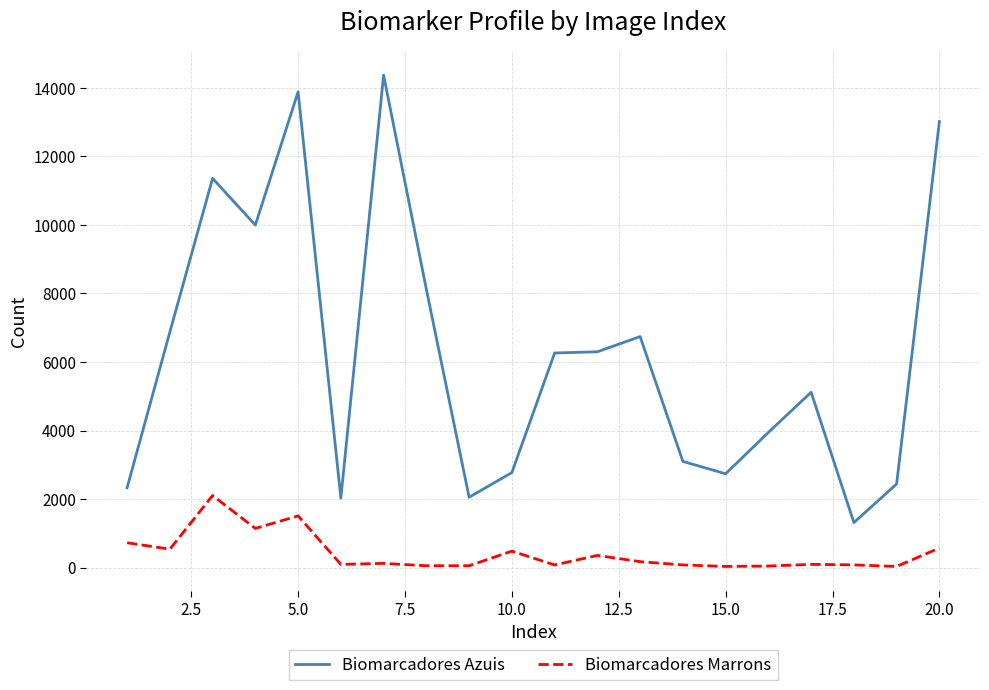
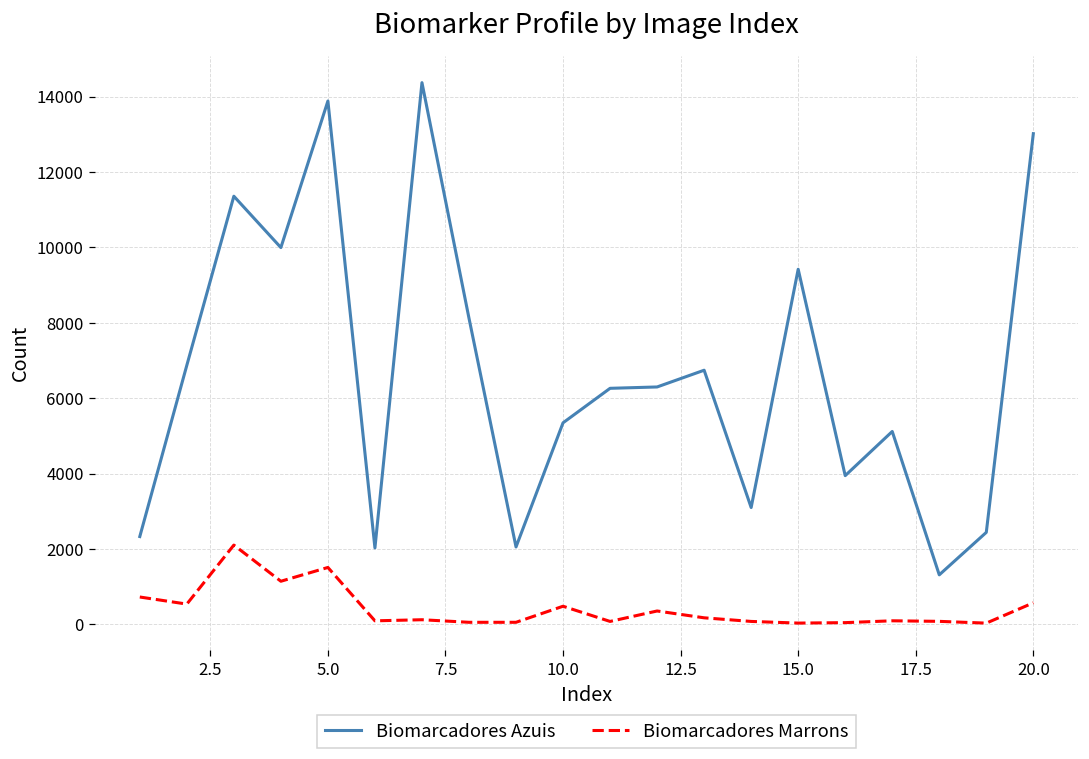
  {
    "Biomarcadores Azuis": {
      "5.0": 13900,
-     "10.0": 2800,
-     "15.0": 2700,
+     "10.0": 5300,
+     "15.0": 9400,
      "20.0": 13000
    },
    "Biomarcadores Marrons": {
      "5.0": 1500,
      "10.0": 500,
      "15.0": 0,
      "20.0": 600
    }
  }
